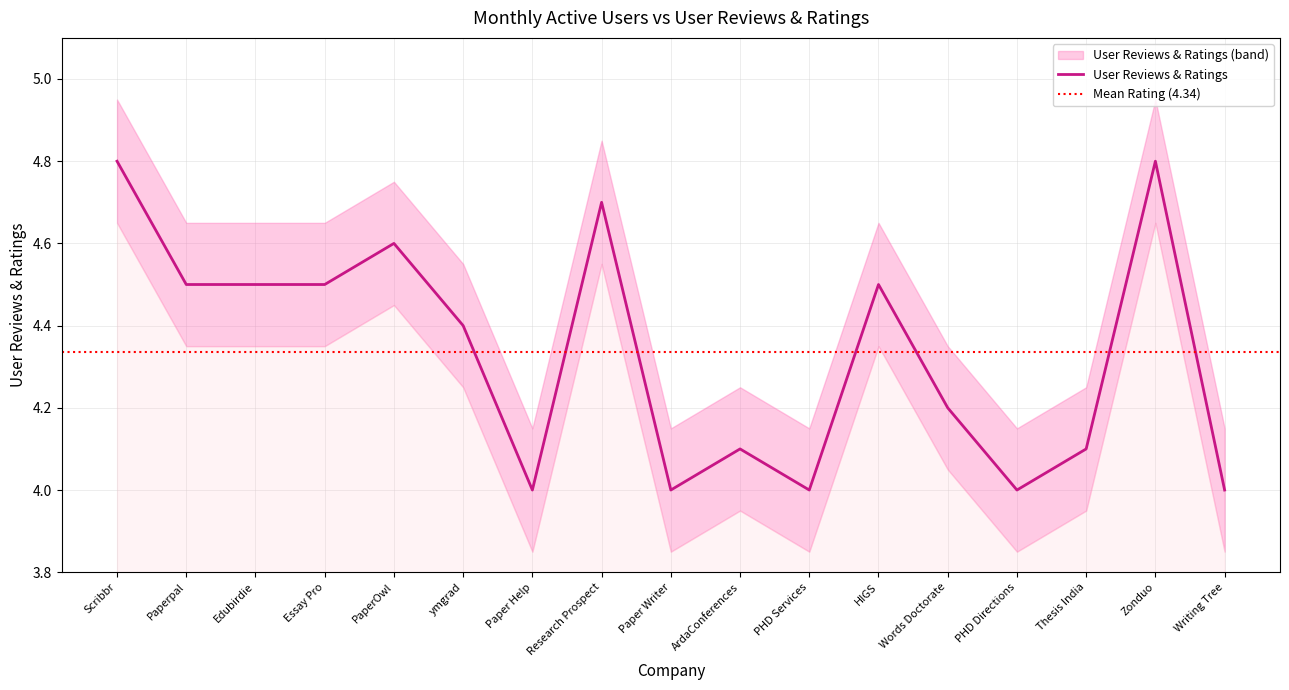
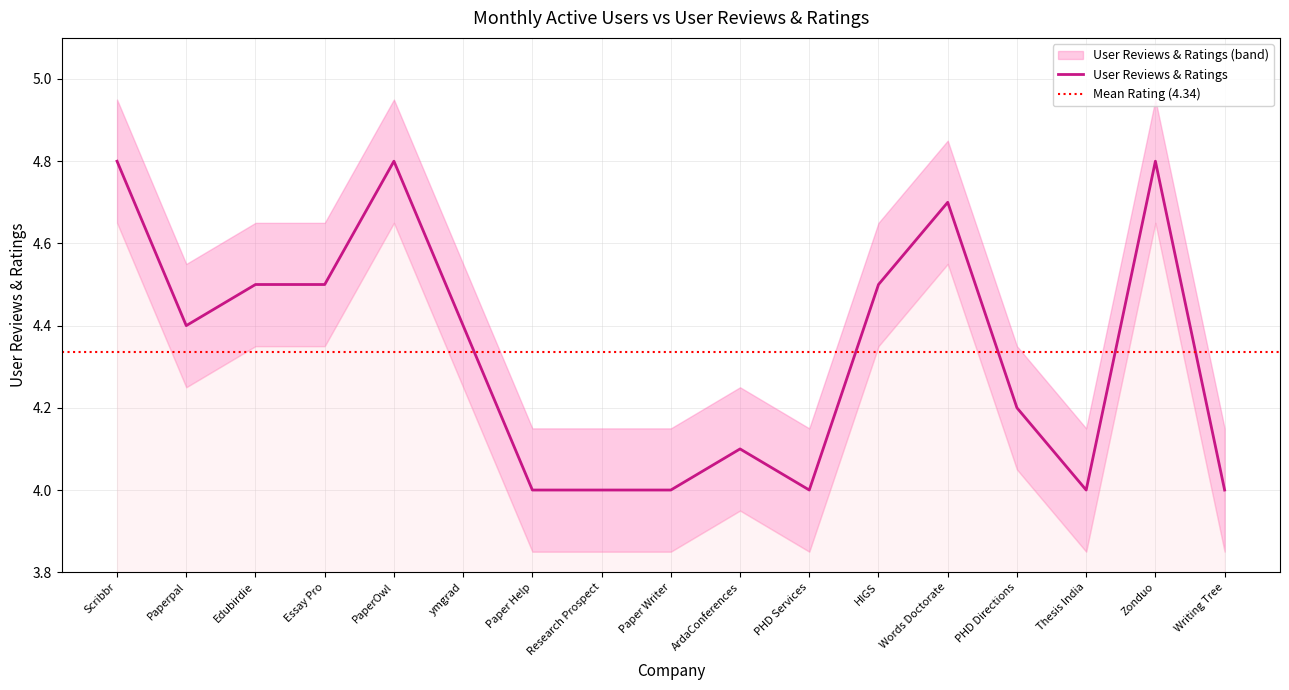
  {
    "User Reviews & Ratings": {
      "Scribbr": 4.8,
-     "Paperpal": 4.5,
+     "Paperpal": 4.4,
      "Edubirdie": 4.5,
      "Essay Pro": 4.5,
-     "PaperOwl": 4.6,
+     "PaperOwl": 4.8,
      "ymgrad": 4.4,
      "Paper Help": 4.0,
-     "Research Prospect": 4.7,
+     "Research Prospect": 4.0,
      "Paper Writer": 4.0,
      "ArdaConferences": 4.1,
      "PHD Services": 4.0,
      "HIGS": 4.5,
-     "Words Doctorate": 4.2,
-     "PHD Directions": 4.0,
-     "Thesis India": 4.1,
+     "Words Doctorate": 4.7,
+     "PHD Directions": 4.2,
+     "Thesis India": 4.0,
      "Zonduo": 4.8,
      "Writing Tree": 4.0
    },
    "User Reviews & Ratings (band)": {
      "Scribbr": 0.3,
      "Paperpal": 0.3,
      "Edubirdie": 0.3,
      "Essay Pro": 0.3,
      "PaperOwl": 0.3,
      "ymgrad": 0.3,
      "Paper Help": 0.3,
      "Research Prospect": 0.3,
      "Paper Writer": 0.3,
      "ArdaConferences": 0.3,
      "PHD Services": 0.3,
      "HIGS": 0.3,
      "Words Doctorate": 0.3,
      "PHD Directions": 0.3,
      "Thesis India": 0.3,
      "Writing Tree": 0.3
    }
  }
